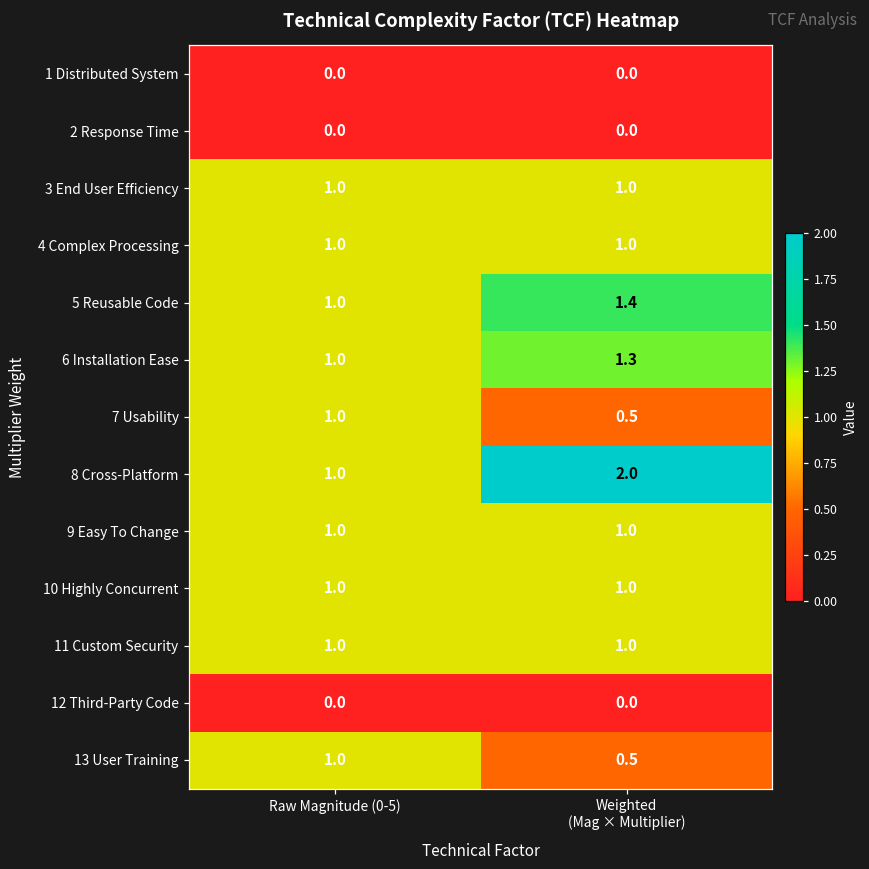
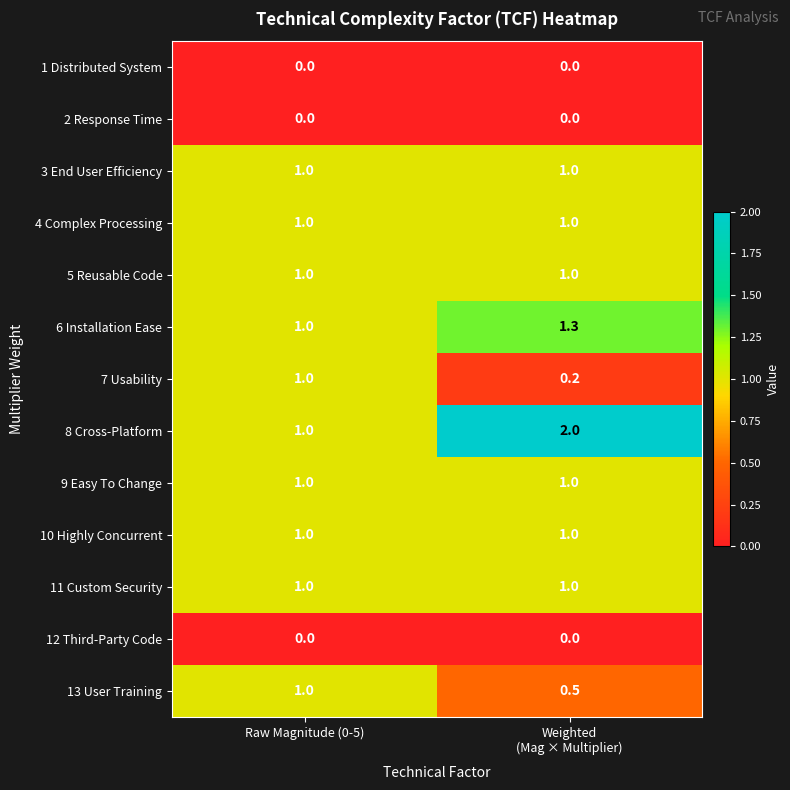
  {
    "1 Distributed System": {
      "Raw Magnitude (0-5)": 0.0,
      "Weighted (Mag × Multiplier)": 0.0
    },
    "2 Response Time": {
      "Raw Magnitude (0-5)": 0.0,
      "Weighted (Mag × Multiplier)": 0.0
    },
    "3 End User Efficiency": {
      "Raw Magnitude (0-5)": 1.0,
      "Weighted (Mag × Multiplier)": 1.0
    },
    "4 Complex Processing": {
      "Raw Magnitude (0-5)": 1.0,
      "Weighted (Mag × Multiplier)": 1.0
    },
    "5 Reusable Code": {
      "Raw Magnitude (0-5)": 1.0,
-     "Weighted (Mag × Multiplier)": 1.4
+     "Weighted (Mag × Multiplier)": 1.0
    },
    "6 Installation Ease": {
      "Raw Magnitude (0-5)": 1.0,
      "Weighted (Mag × Multiplier)": 1.3
    },
    "7 Usability": {
      "Raw Magnitude (0-5)": 1.0,
-     "Weighted (Mag × Multiplier)": 0.5
+     "Weighted (Mag × Multiplier)": 0.2
    },
    "8 Cross-Platform": {
      "Raw Magnitude (0-5)": 1.0,
      "Weighted (Mag × Multiplier)": 2.0
    },
    "9 Easy To Change": {
      "Raw Magnitude (0-5)": 1.0,
      "Weighted (Mag × Multiplier)": 1.0
    },
    "10 Highly Concurrent": {
      "Raw Magnitude (0-5)": 1.0,
      "Weighted (Mag × Multiplier)": 1.0
    },
    "11 Custom Security": {
      "Raw Magnitude (0-5)": 1.0,
      "Weighted (Mag × Multiplier)": 1.0
    },
    "12 Third-Party Code": {
      "Raw Magnitude (0-5)": 0.0,
      "Weighted (Mag × Multiplier)": 0.0
    },
    "13 User Training": {
      "Raw Magnitude (0-5)": 1.0,
      "Weighted (Mag × Multiplier)": 0.5
    }
  }
